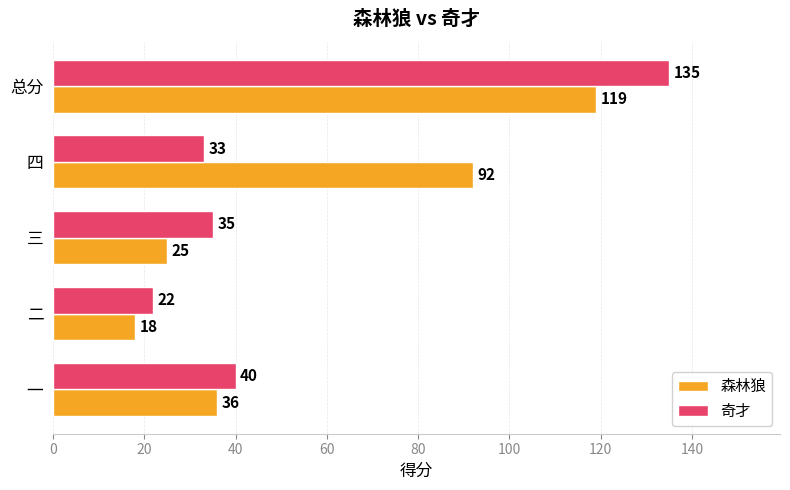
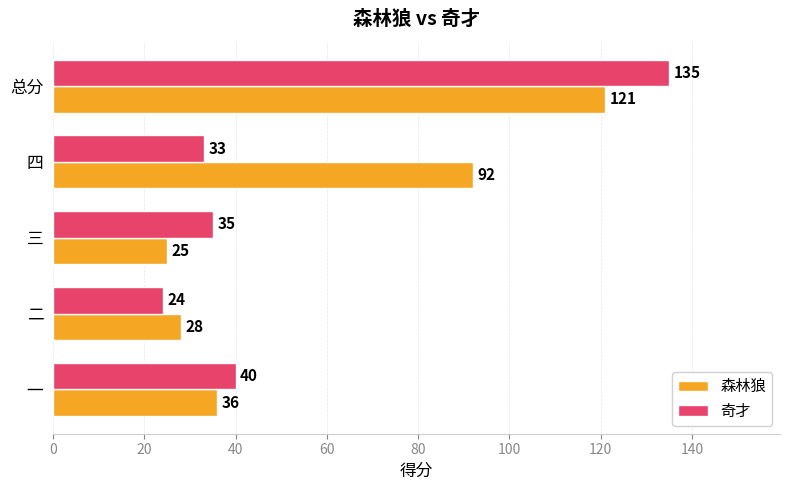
  {
    "森林狼": {
-     "总分": 119,
+     "总分": 121,
      "四": 92,
      "三": 25,
-     "二": 18,
+     "二": 28,
      "一": 36
    },
    "奇才": {
      "总分": 135,
      "四": 33,
      "三": 35,
-     "二": 22,
+     "二": 24,
      "一": 40
    }
  }
